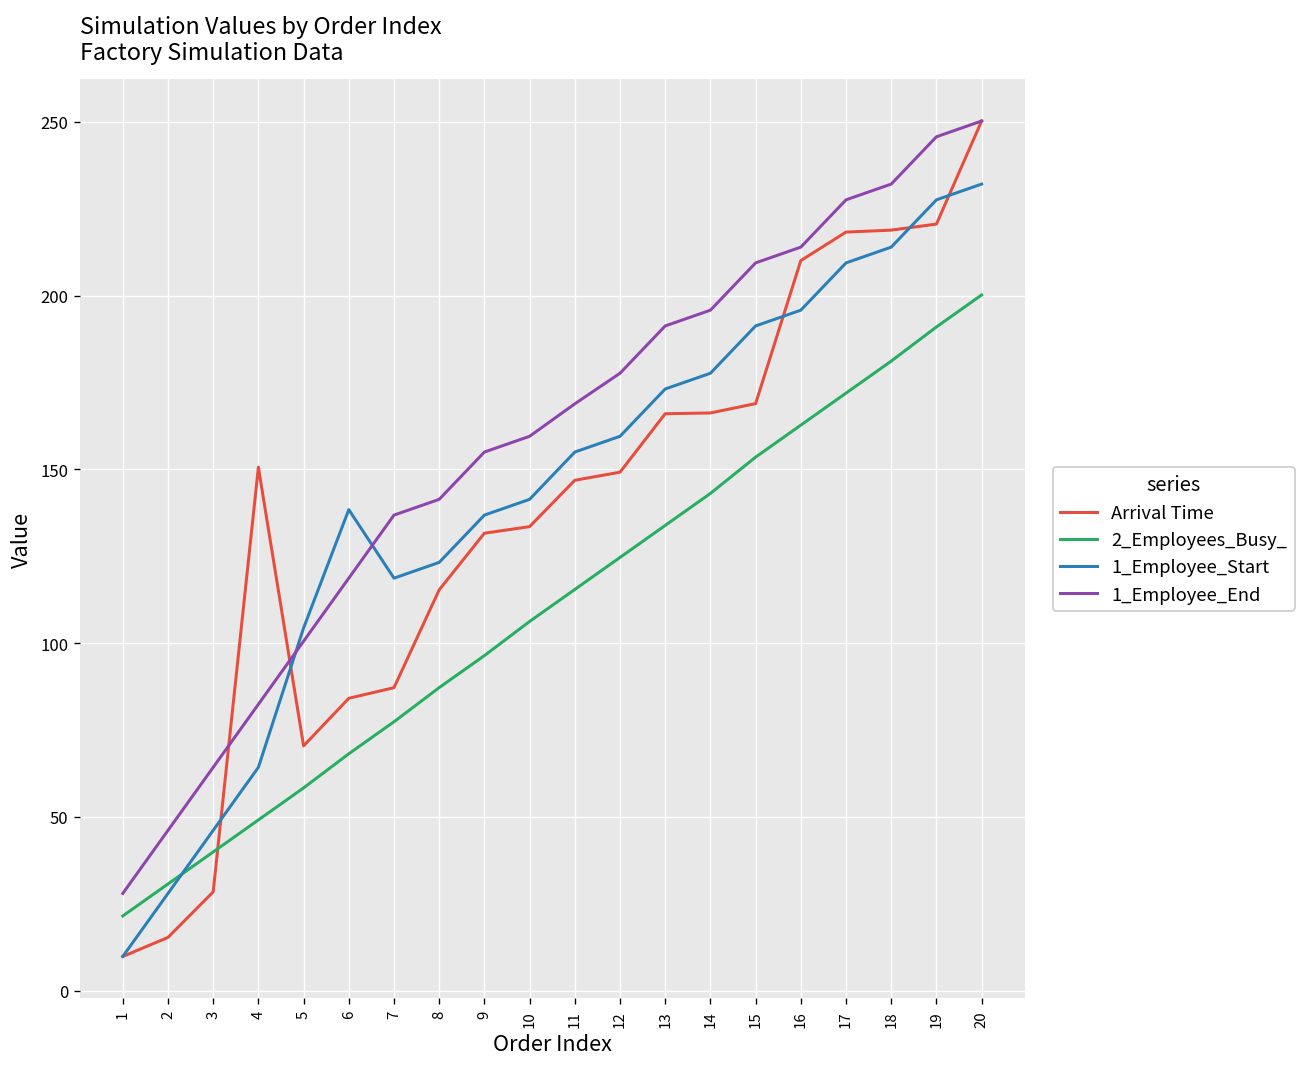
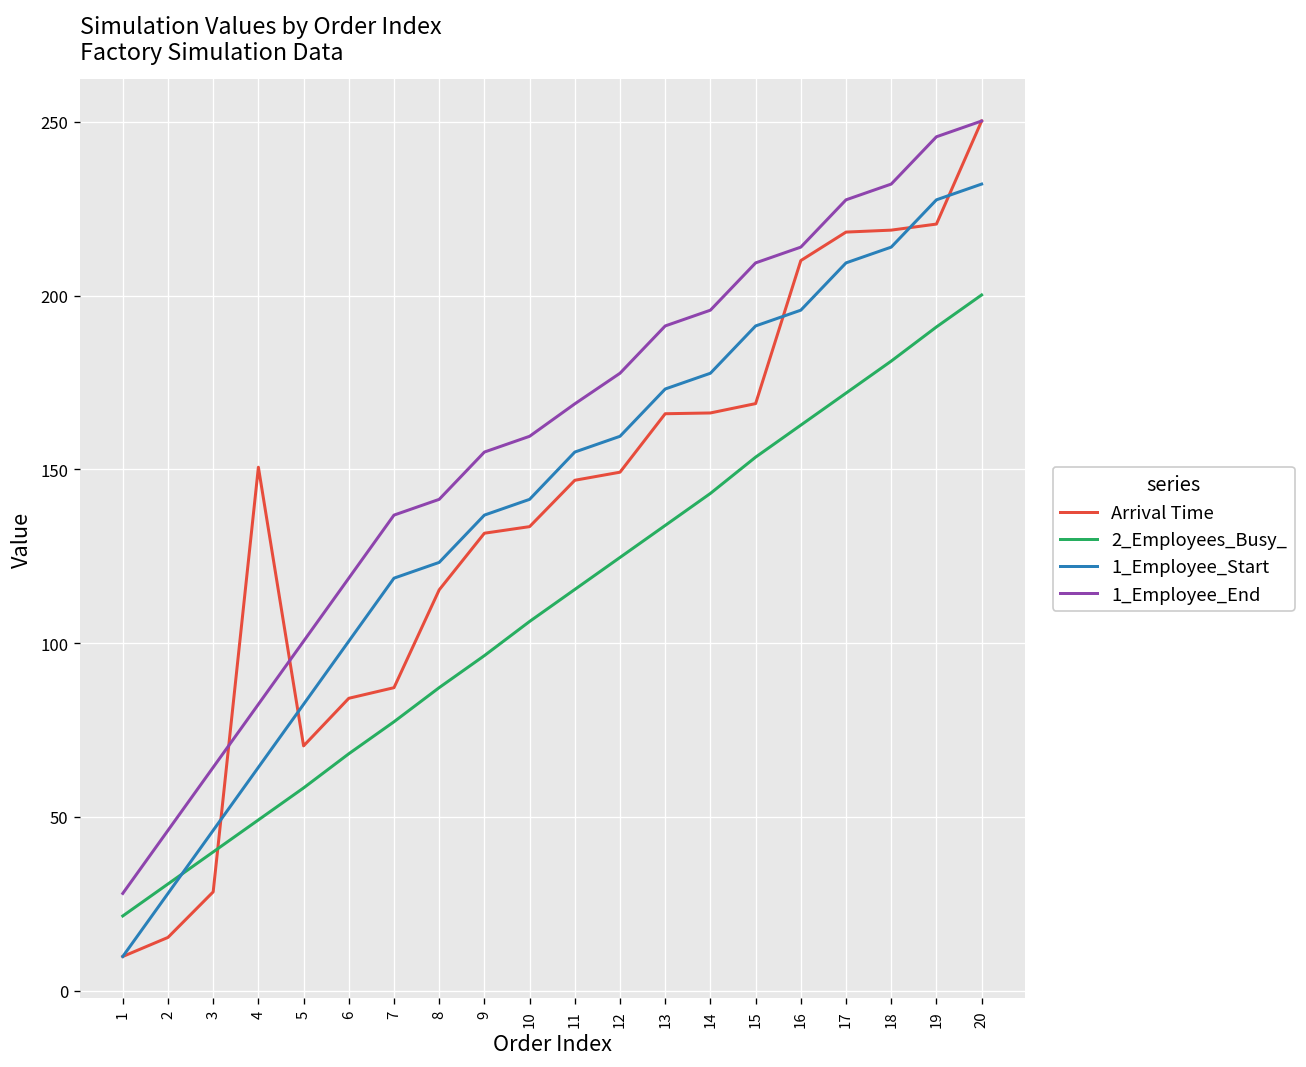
  {
    "Arrival Time": {
      "2": 15,
      "3": 28,
      "4": 151,
      "5": 70,
      "6": 84,
      "7": 87,
      "8": 115,
      "9": 132,
      "10": 134,
      "11": 147,
      "12": 149,
      "13": 166,
      "14": 166,
      "15": 169,
      "16": 210,
      "17": 218,
      "18": 219,
      "19": 221
    },
    "2_Employees_Busy_": {
      "1": 21,
      "2": 31,
      "3": 40,
      "4": 49,
      "5": 58,
      "6": 68,
      "7": 77,
      "8": 87,
      "9": 96,
      "10": 106,
      "11": 115,
      "12": 125,
      "13": 134,
      "14": 143,
      "15": 154,
      "16": 163,
      "17": 172,
      "18": 181,
      "19": 191,
      "20": 200
    },
    "1_Employee_Start": {
      "2": 28,
      "3": 46,
      "4": 64,
-     "5": 104,
-     "6": 138,
+     "5": 82,
+     "6": 101,
      "7": 119,
      "8": 123,
      "9": 137,
      "10": 141,
      "11": 155,
      "12": 160,
      "13": 173,
      "14": 178,
      "15": 191,
      "16": 196,
      "17": 209,
      "18": 214,
      "19": 228,
      "20": 232
    },
    "1_Employee_End": {
      "1": 28,
      "2": 46,
      "3": 64,
      "4": 82,
      "5": 101,
      "6": 119,
      "7": 137,
      "8": 141,
      "9": 155,
      "10": 160,
      "11": 169,
      "12": 178,
      "13": 191,
      "14": 196,
      "15": 209,
      "16": 214,
      "17": 228,
      "18": 232,
      "19": 246
    }
  }
